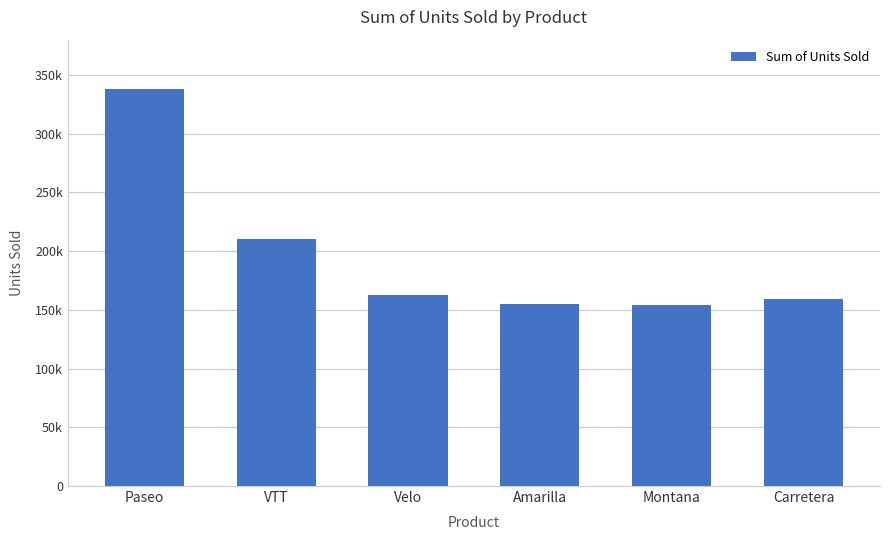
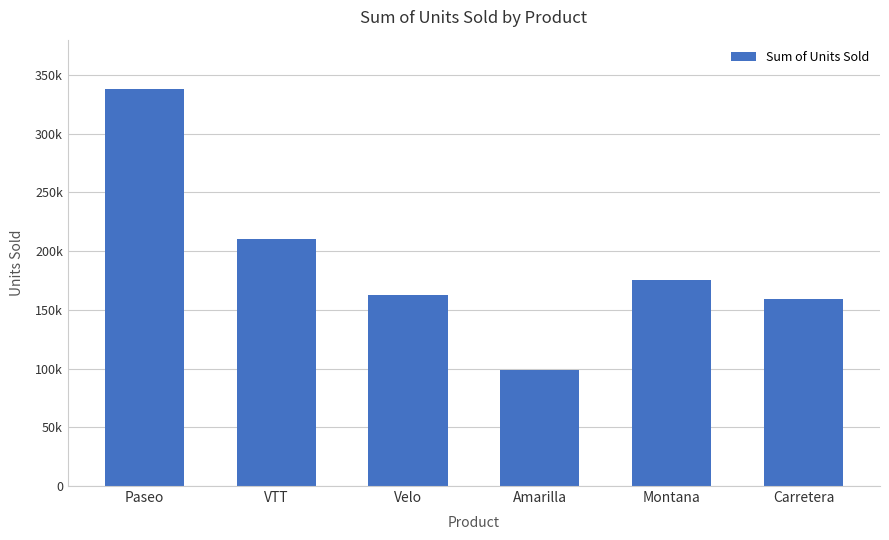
  {
    "Paseo": 338000,
    "VTT": 211000,
    "Velo": 162000,
-   "Amarilla": 155000,
-   "Montana": 154000,
+   "Amarilla": 99000,
+   "Montana": 175000,
    "Carretera": 159000
  }
